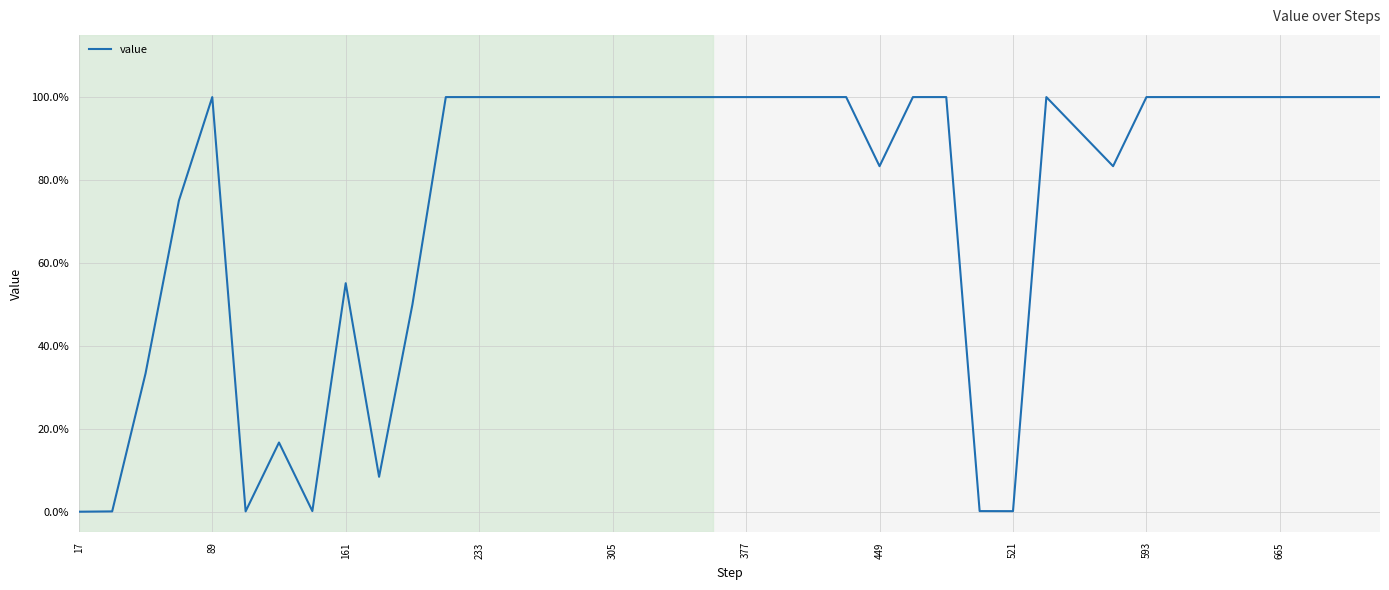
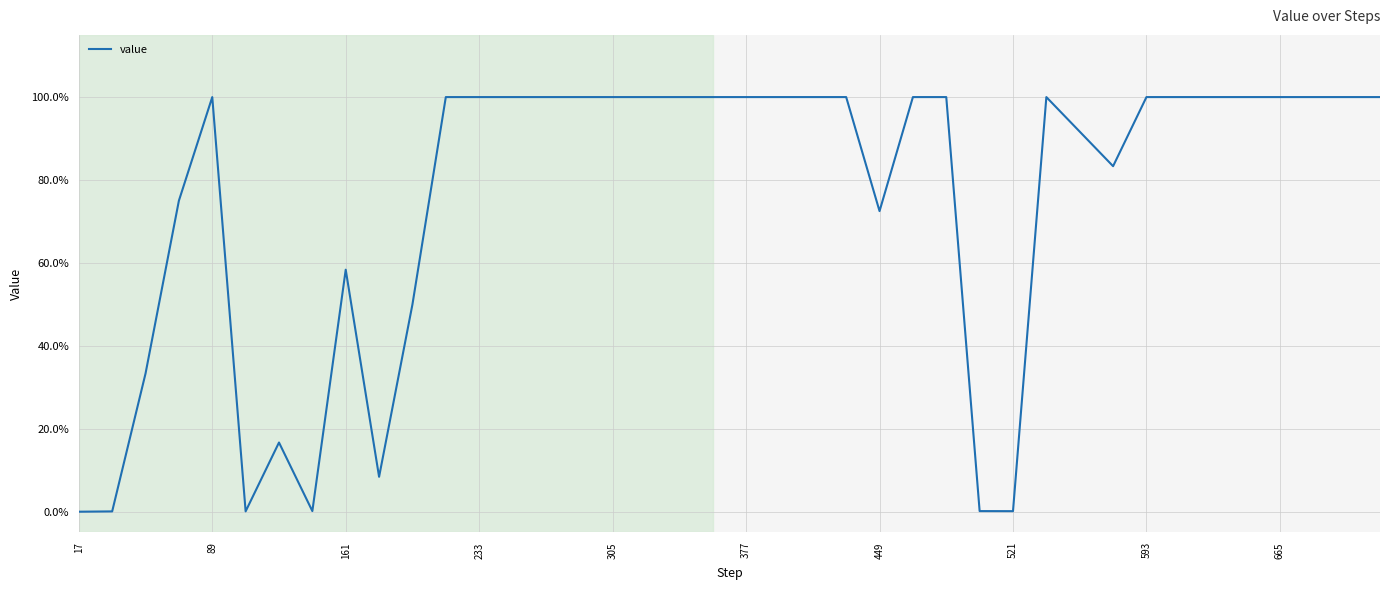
  {
    "17": "0%",
    "89": "100%",
-   "161": "55%",
+   "161": "58%",
    "233": "100%",
    "305": "100%",
    "377": "100%",
-   "449": "83%",
+   "449": "73%",
    "521": "0%",
    "593": "100%",
    "665": "100%"
  }
